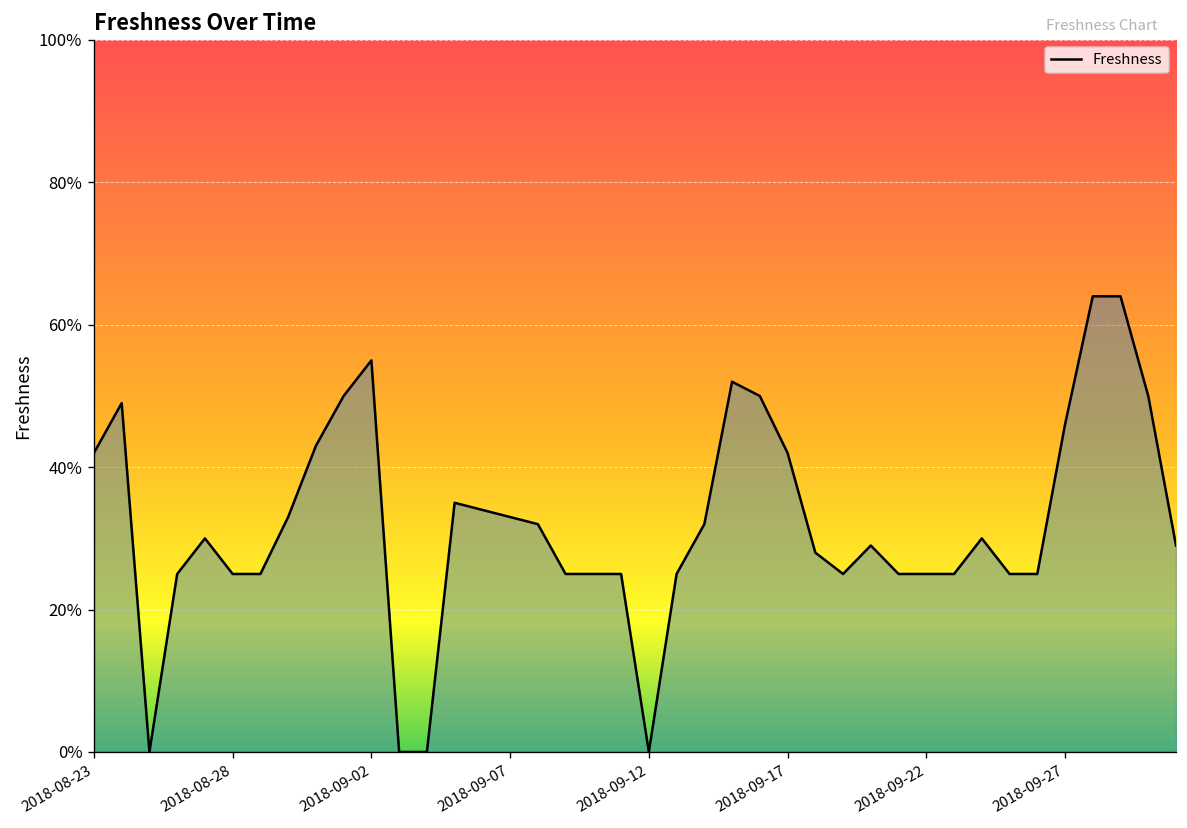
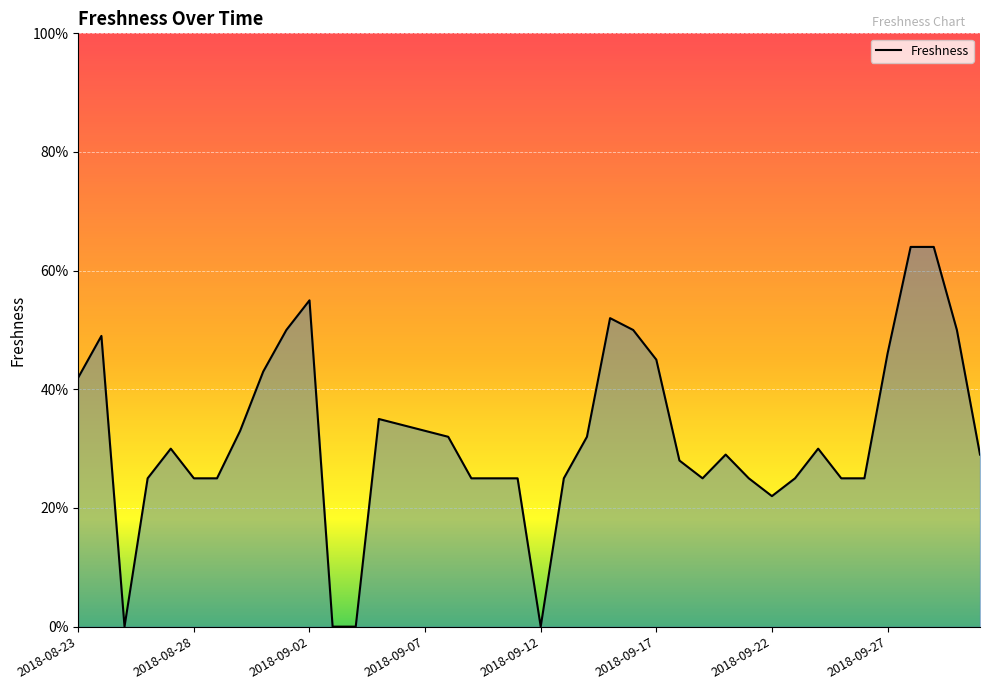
  {
    "2018-08-23": "42%",
    "2018-08-28": "25%",
    "2018-09-02": "55%",
    "2018-09-07": "33%",
    "2018-09-12": "0%",
-   "2018-09-17": "42%",
-   "2018-09-22": "25%",
+   "2018-09-17": "45%",
+   "2018-09-22": "22%",
    "2018-09-27": "46%"
  }
